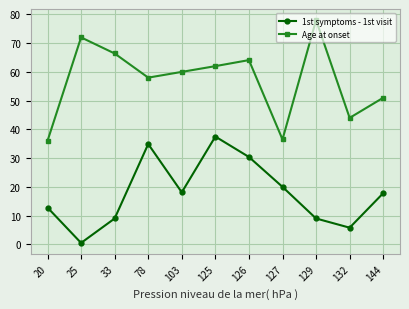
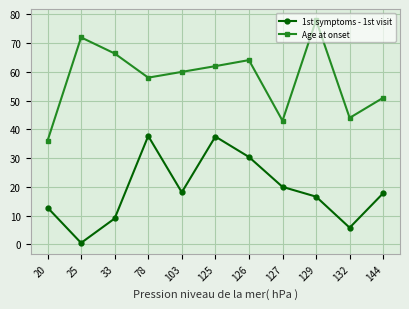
  {
    "1st symptoms - 1st visit": {
      "20": 13,
      "25": 1,
      "33": 9,
-     "78": 35,
+     "78": 38,
      "103": 18,
      "125": 38,
      "126": 30,
      "127": 20,
-     "129": 9,
+     "129": 17,
      "132": 6,
      "144": 18
    },
    "Age at onset": {
      "20": 36,
      "25": 72,
      "33": 66,
      "78": 58,
      "103": 60,
      "125": 62,
      "126": 64,
-     "127": 37,
+     "127": 43,
      "132": 44,
      "144": 51
    }
  }
